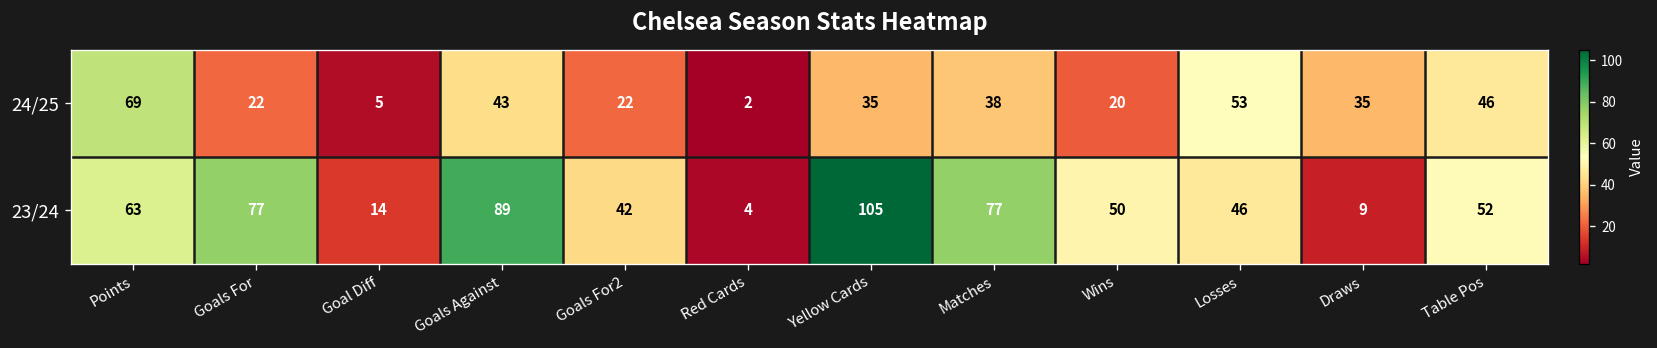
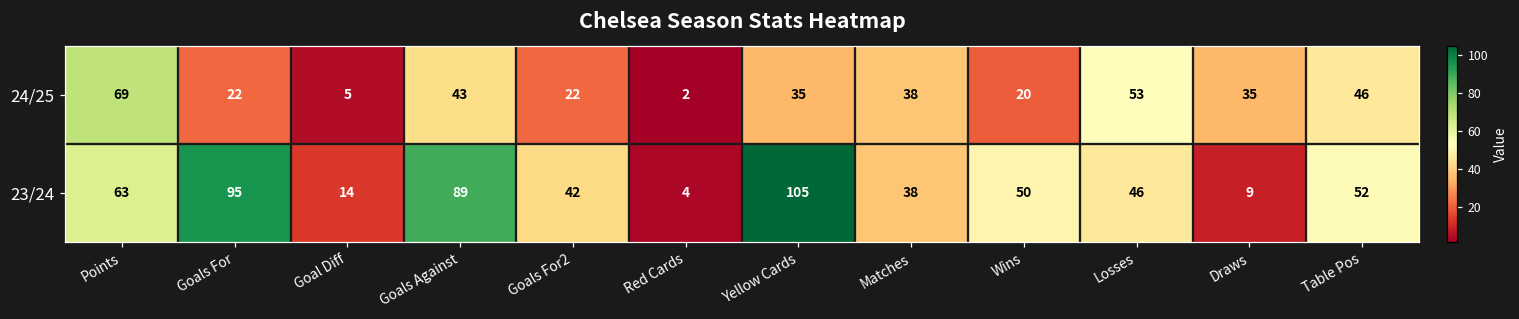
  {
    "24/25": {
      "Points": 69,
      "Goals For": 22,
      "Goal Diff": 5,
      "Goals Against": 43,
      "Goals For2": 22,
      "Red Cards": 2,
      "Yellow Cards": 35,
      "Matches": 38,
      "Wins": 20,
      "Losses": 53,
      "Draws": 35,
      "Table Pos": 46
    },
    "23/24": {
      "Points": 63,
-     "Goals For": 77,
+     "Goals For": 95,
      "Goal Diff": 14,
      "Goals Against": 89,
      "Goals For2": 42,
      "Red Cards": 4,
      "Yellow Cards": 105,
-     "Matches": 77,
+     "Matches": 38,
      "Wins": 50,
      "Losses": 46,
      "Draws": 9,
      "Table Pos": 52
    }
  }
